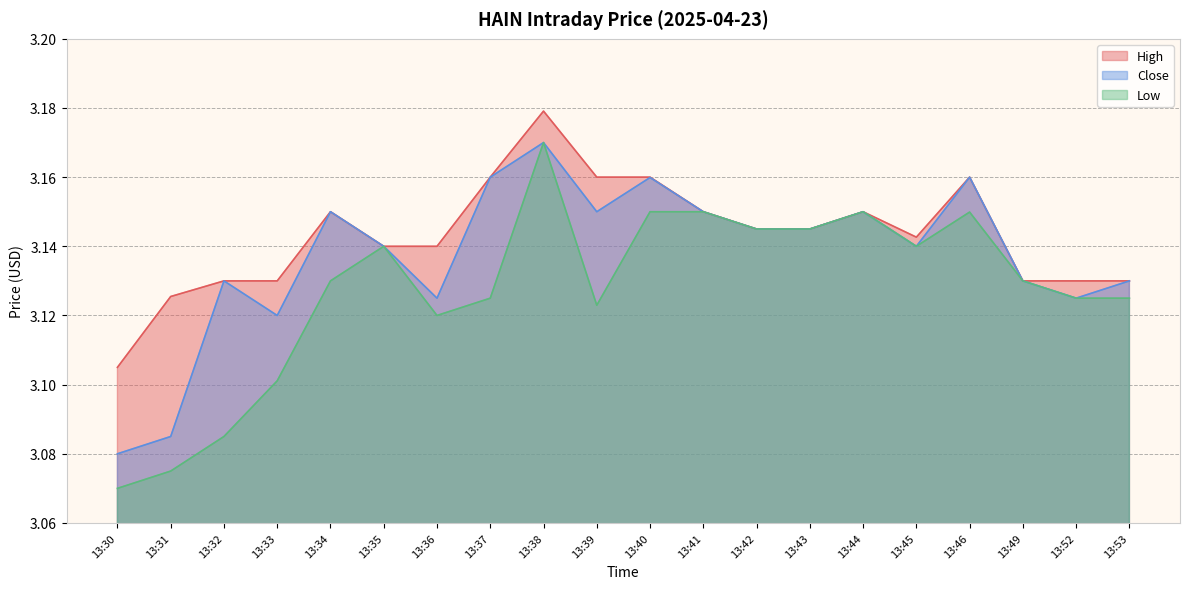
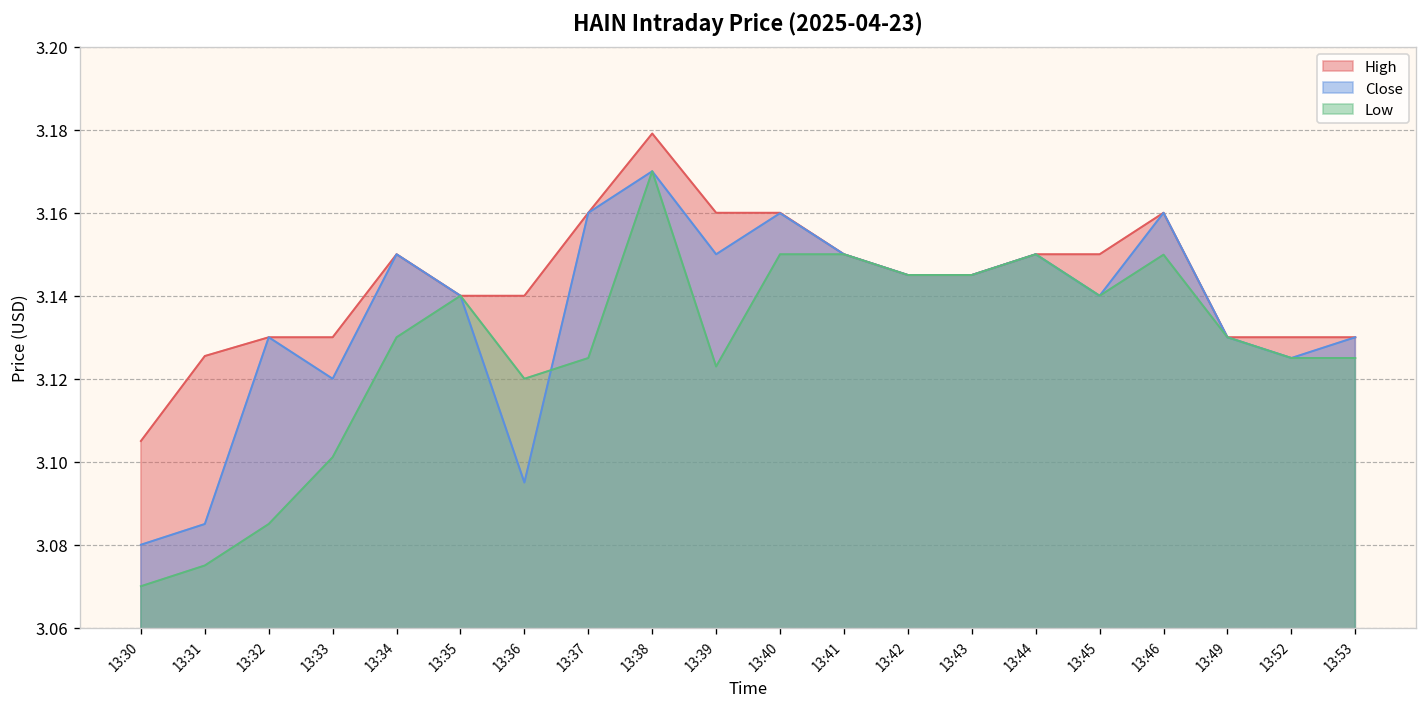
  {
    "High": {
      "13:30": 3.105,
      "13:31": 3.125,
      "13:33": 3.130,
      "13:36": 3.140,
      "13:38": 3.179,
      "13:39": 3.160,
-     "13:45": 3.143,
+     "13:45": 3.150,
      "13:52": 3.130
    },
    "Close": {
      "13:30": 3.080,
      "13:31": 3.085,
      "13:33": 3.120,
-     "13:36": 3.125,
+     "13:36": 3.095,
      "13:39": 3.150
    },
    "Low": {
      "13:30": 3.070,
      "13:31": 3.075,
      "13:32": 3.085,
      "13:33": 3.101,
      "13:34": 3.130,
      "13:36": 3.120,
      "13:37": 3.125,
      "13:39": 3.123,
      "13:40": 3.150,
      "13:46": 3.150,
      "13:53": 3.125
    }
  }
